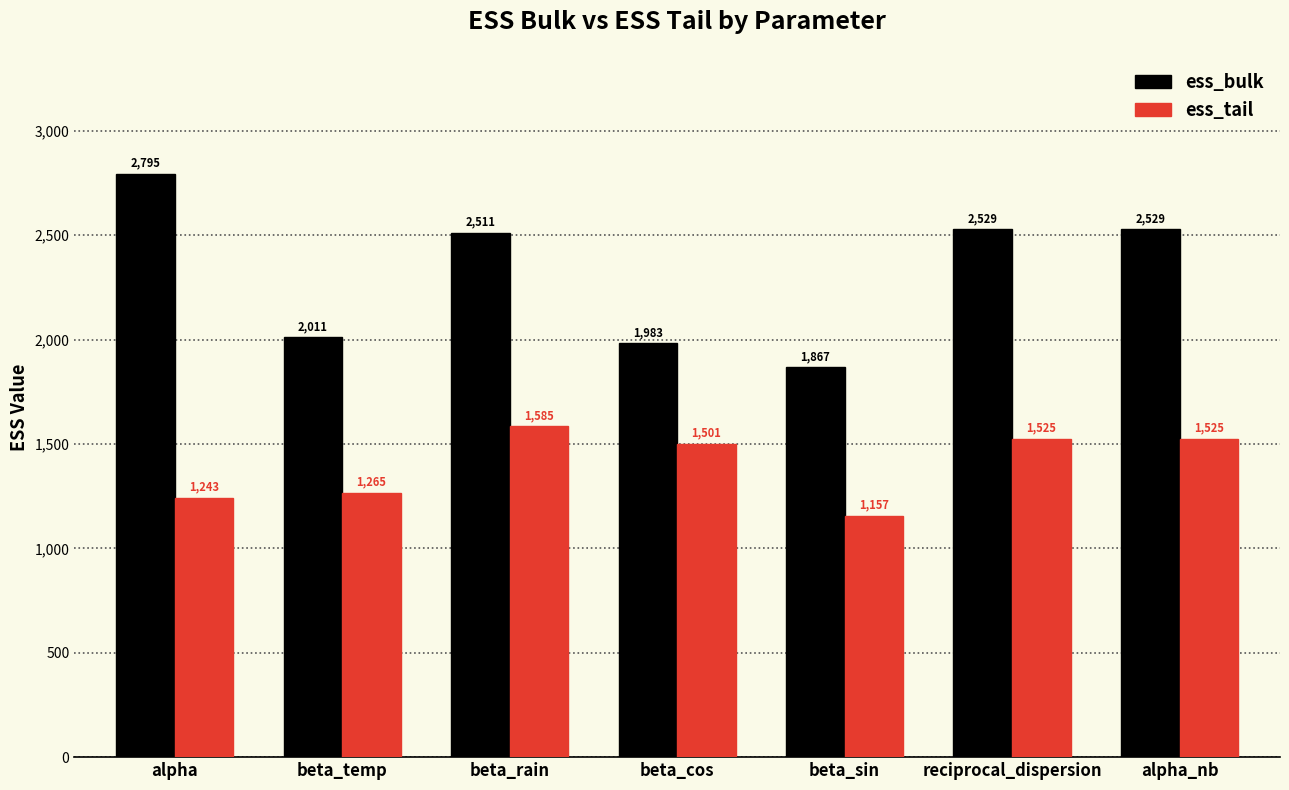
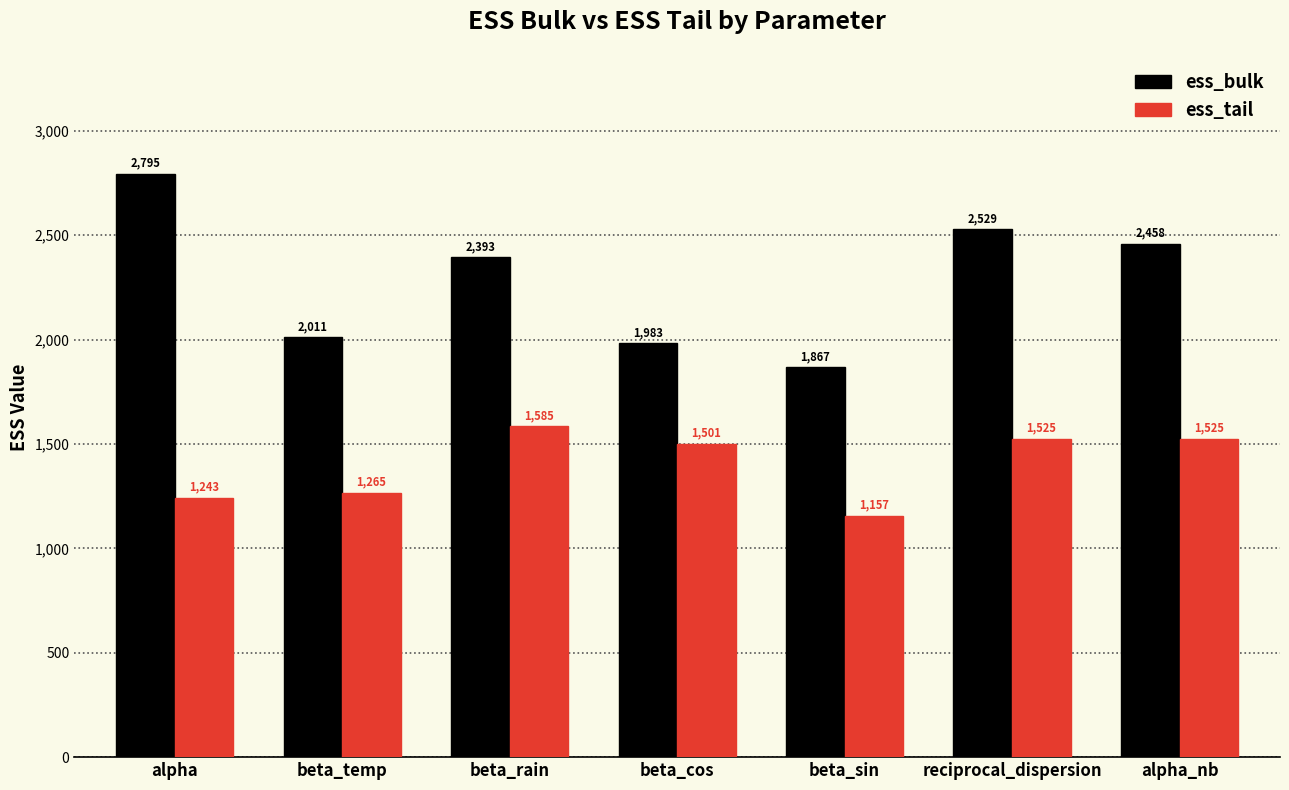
  {
    "ess_bulk": {
      "alpha": "2,795",
      "beta_temp": "2,011",
-     "beta_rain": "2,511",
+     "beta_rain": "2,393",
      "beta_cos": "1,983",
      "beta_sin": "1,867",
      "reciprocal_dispersion": "2,529",
-     "alpha_nb": "2,529"
+     "alpha_nb": "2,458"
    },
    "ess_tail": {
      "alpha": "1,243",
      "beta_temp": "1,265",
      "beta_rain": "1,585",
      "beta_cos": "1,501",
      "beta_sin": "1,157",
      "reciprocal_dispersion": "1,525",
      "alpha_nb": "1,525"
    }
  }
